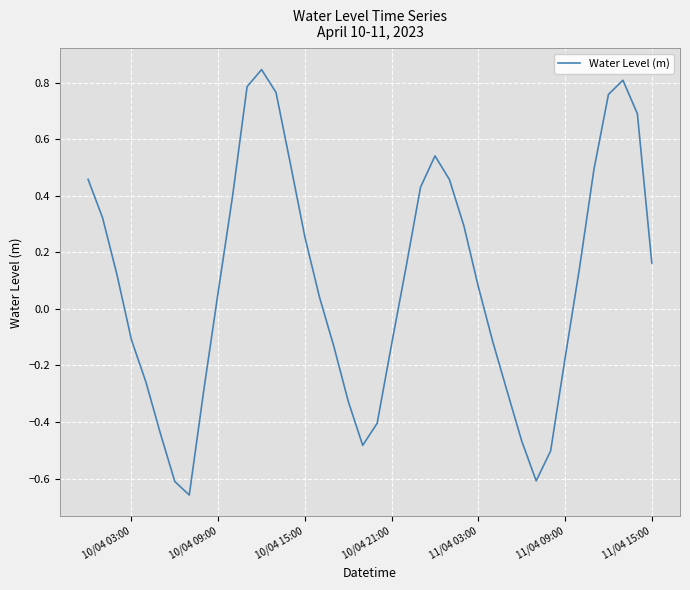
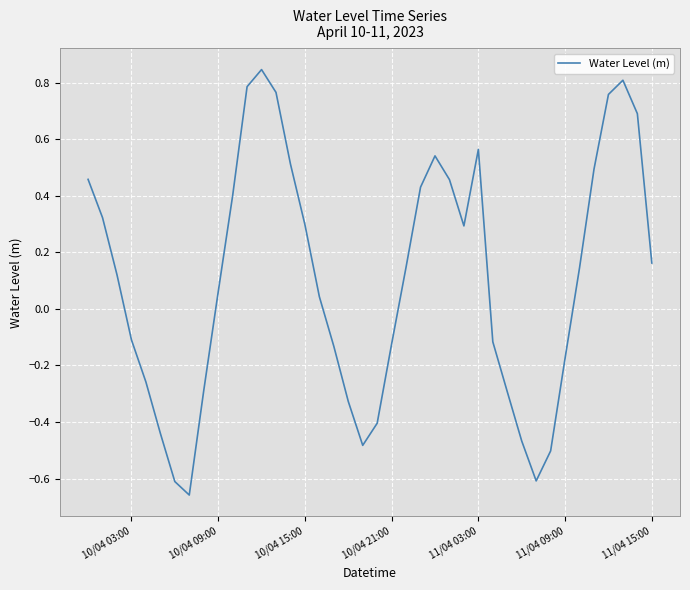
  {
    "10/04 03:00": -0.11,
    "10/04 09:00": 0.06,
-   "10/04 15:00": 0.25,
+   "10/04 15:00": 0.30,
    "10/04 21:00": -0.12,
-   "11/04 03:00": 0.08,
+   "11/04 03:00": 0.56,
    "11/04 09:00": -0.17,
    "11/04 15:00": 0.16
  }
